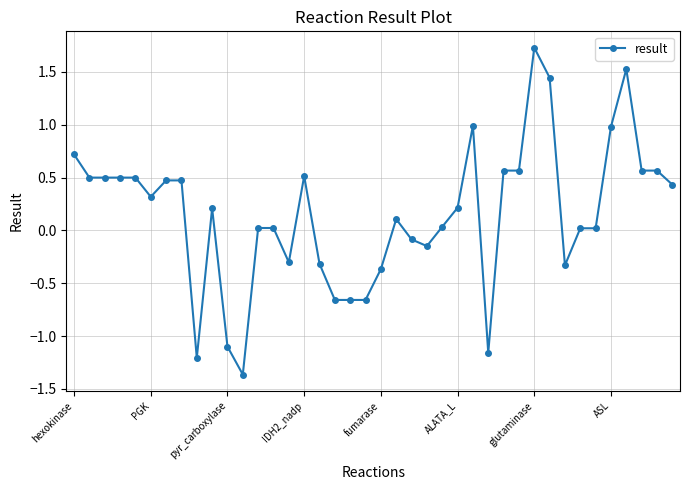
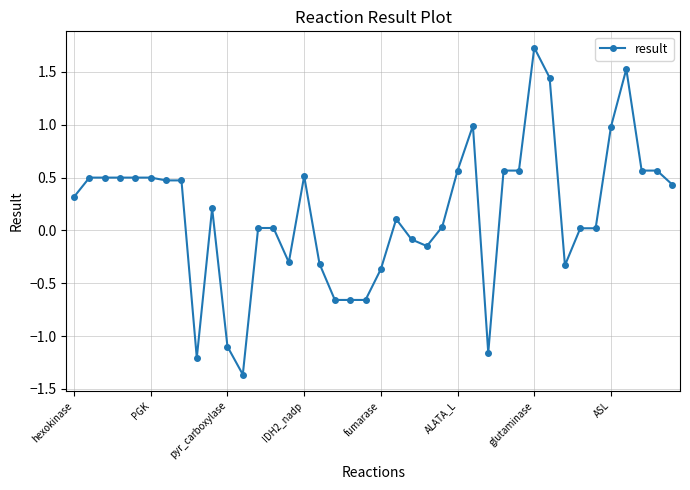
  {
-   "hexokinase": 0.72,
-   "PGK": 0.32,
+   "hexokinase": 0.32,
+   "PGK": 0.50,
    "pyr_carboxylase": -1.10,
    "IDH2_nadp": 0.51,
    "fumarase": -0.37,
-   "ALATA_L": 0.21,
+   "ALATA_L": 0.57,
    "glutaminase": 1.73,
    "ASL": 0.98
  }
